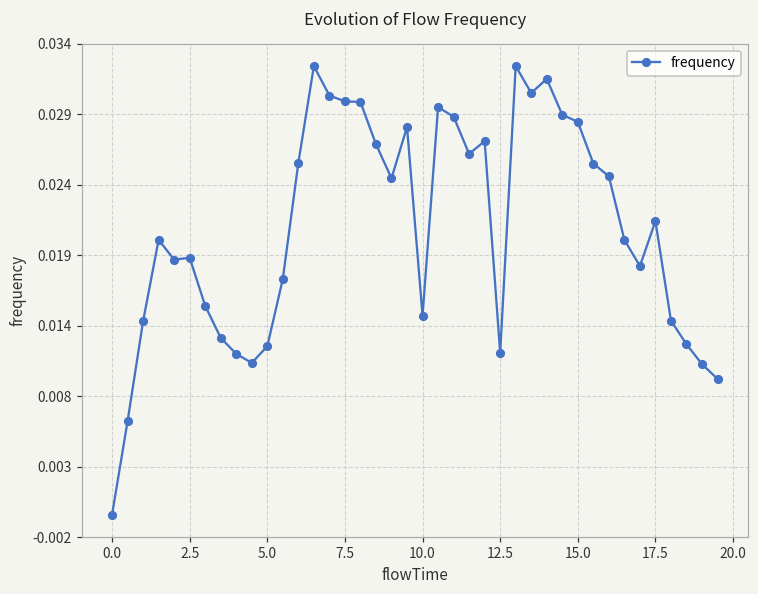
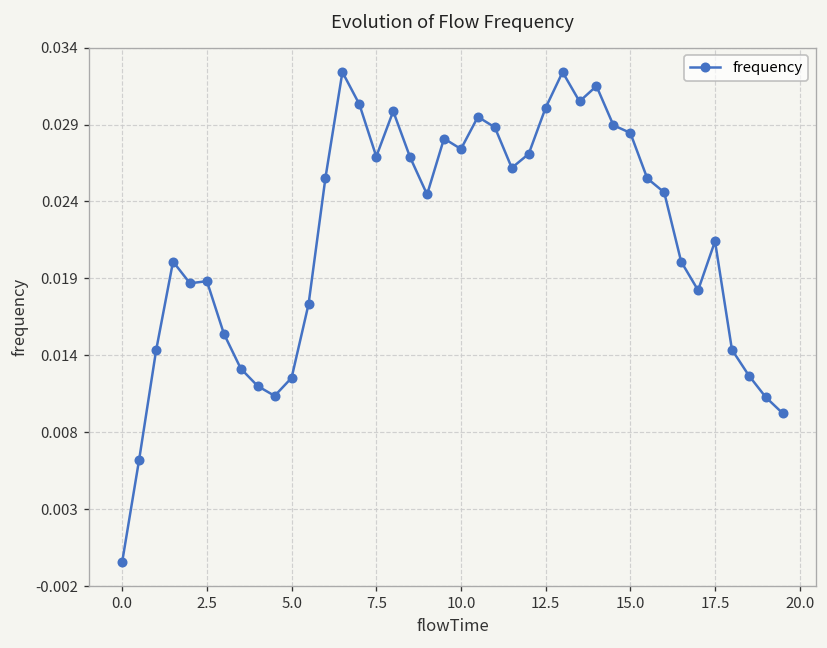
  {
    "0.0": 0.0000,
    "2.5": 0.0184,
    "5.0": 0.0121,
-   "7.5": 0.0296,
-   "10.0": 0.0142,
-   "12.5": 0.0116,
+   "7.5": 0.0266,
+   "10.0": 0.0271,
+   "12.5": 0.0298,
    "15.0": 0.0281,
    "17.5": 0.0210
  }
